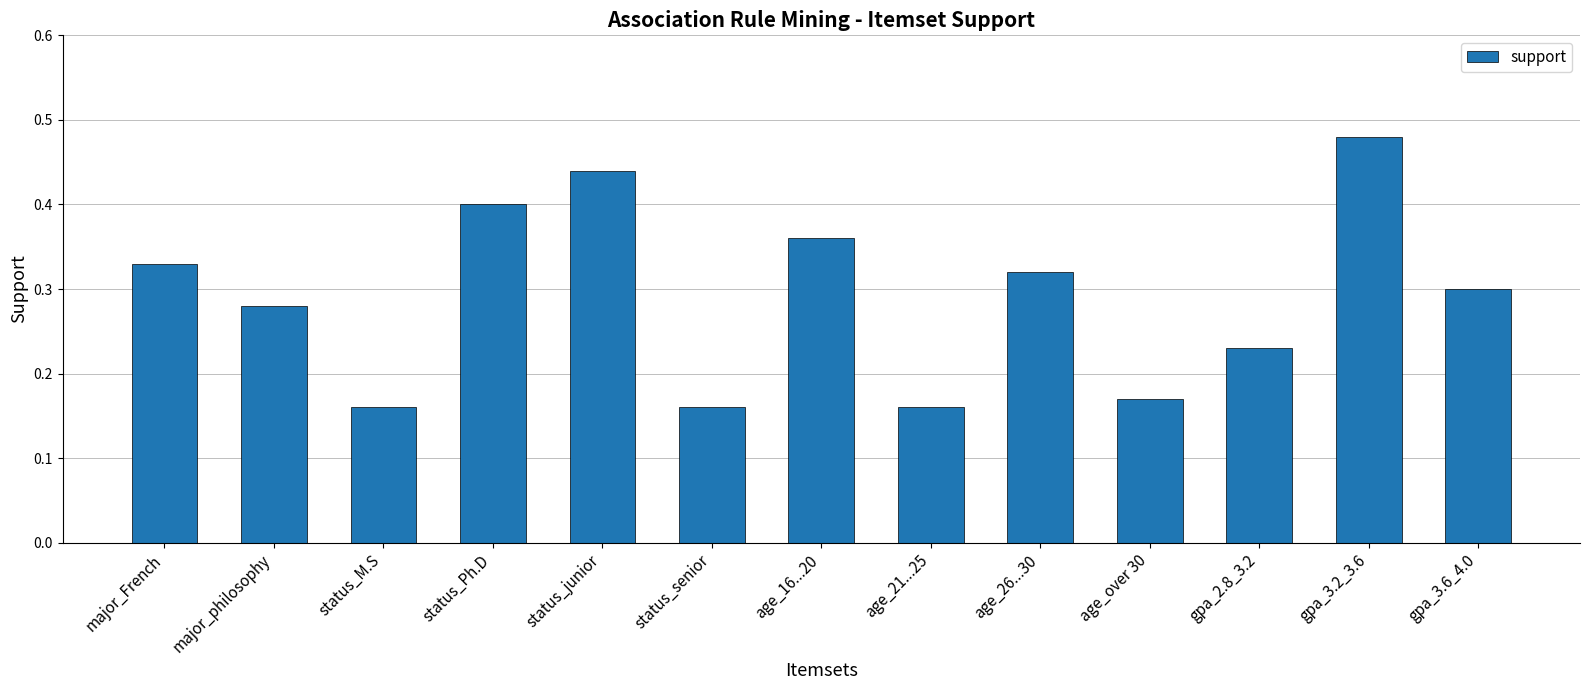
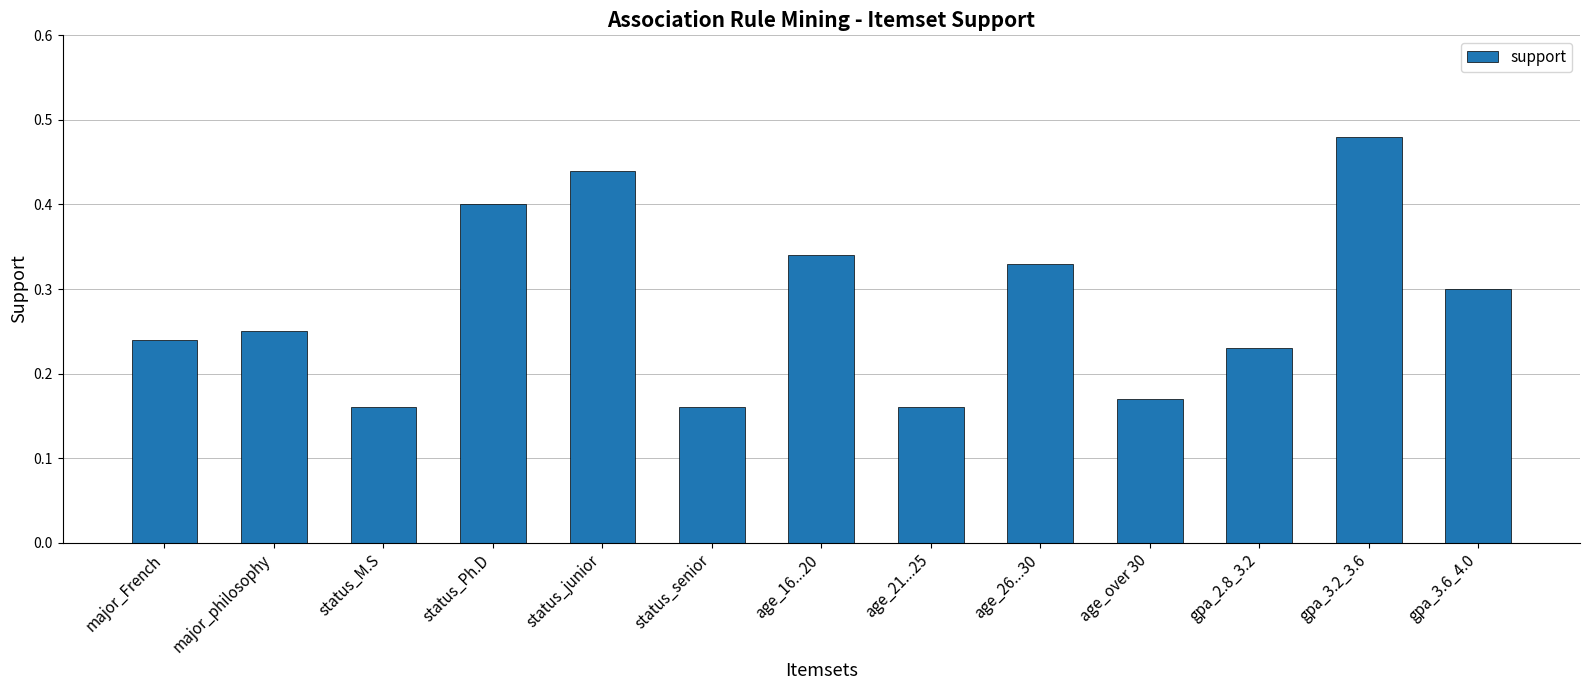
  {
-   "major_French": 0.33,
-   "major_philosophy": 0.28,
+   "major_French": 0.24,
+   "major_philosophy": 0.25,
    "status_M.S": 0.16,
    "status_Ph.D": 0.40,
    "status_junior": 0.44,
    "status_senior": 0.16,
-   "age_16...20": 0.36,
+   "age_16...20": 0.34,
    "age_21...25": 0.16,
-   "age_26...30": 0.32,
+   "age_26...30": 0.33,
    "age_over 30": 0.17,
    "gpa_2.8_3.2": 0.23,
    "gpa_3.2_3.6": 0.48,
    "gpa_3.6_4.0": 0.30
  }
